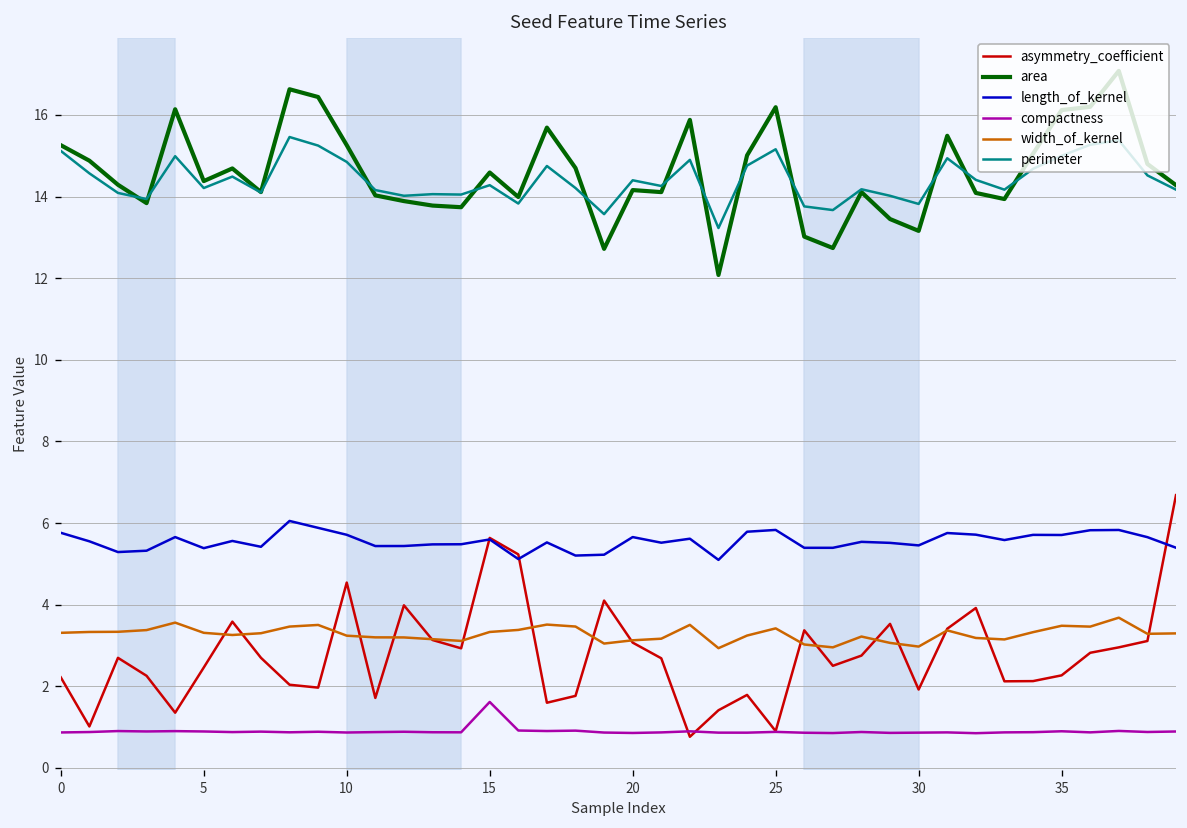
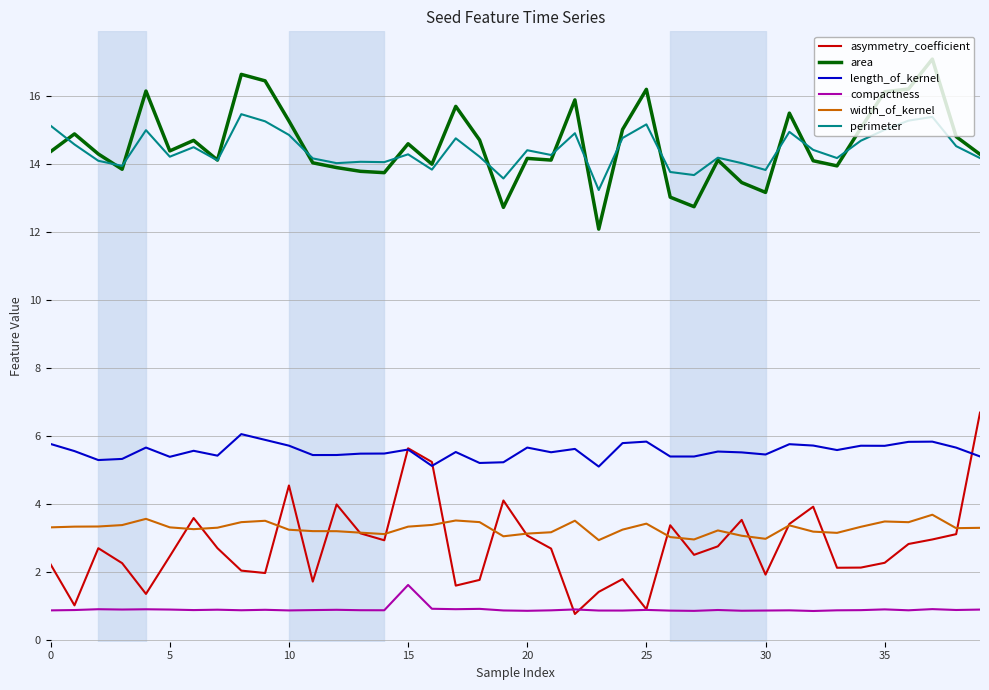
  {
    "asymmetry_coefficient": {
      "0": 2.2,
      "5": 2.5,
      "10": 4.5,
      "30": 1.9,
      "35": 2.3
    },
    "area": {
-     "0": 15.3,
+     "0": 14.4,
      "5": 14.4,
      "10": 15.3,
      "15": 14.6,
      "20": 14.2,
      "25": 16.2,
      "30": 13.2
    },
    "length_of_kernel": {
      "0": 5.8,
      "5": 5.4,
      "10": 5.7,
      "20": 5.7,
      "25": 5.8,
      "30": 5.5,
      "35": 5.7
    },
    "compactness": {
      "0": 0.9,
      "5": 0.9,
      "10": 0.9,
      "15": 1.6,
      "20": 0.9,
      "30": 0.9,
      "35": 0.9
    },
    "width_of_kernel": {
      "0": 3.3,
      "5": 3.3,
      "10": 3.2,
      "15": 3.3,
      "25": 3.4,
      "30": 3.0,
      "35": 3.5
    },
    "perimeter": {
      "0": 15.1,
      "5": 14.2,
      "10": 14.9,
      "15": 14.3,
      "20": 14.4,
      "25": 15.2,
      "30": 13.8
    }
  }
